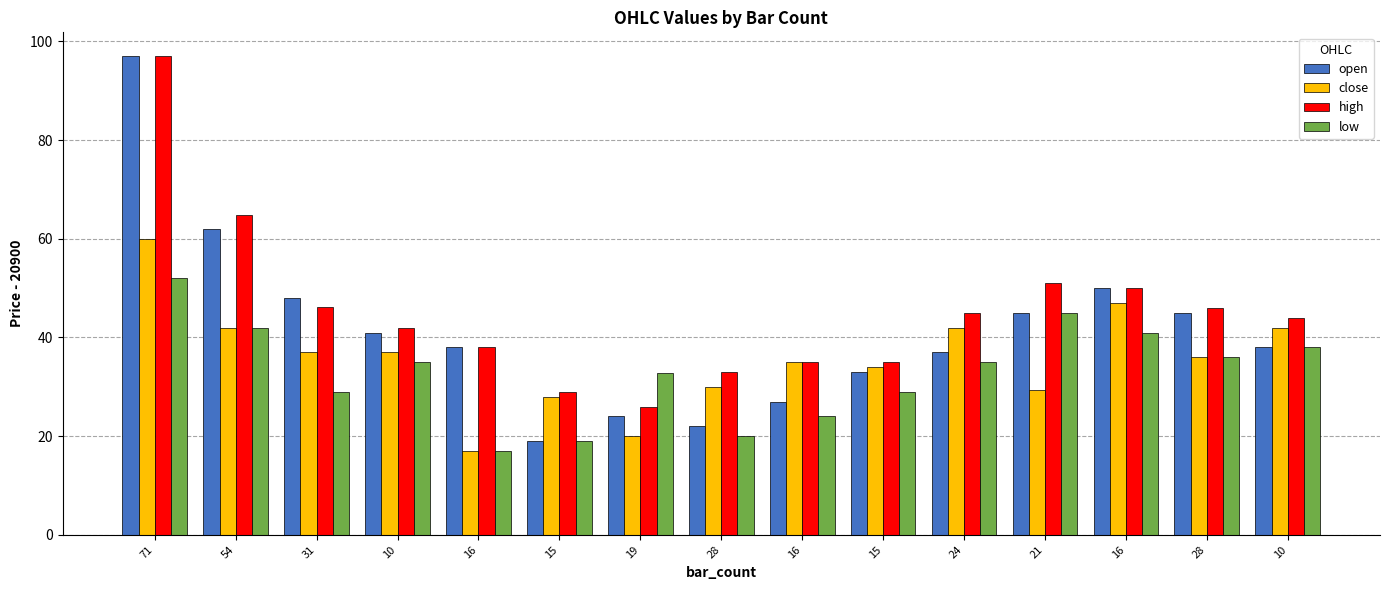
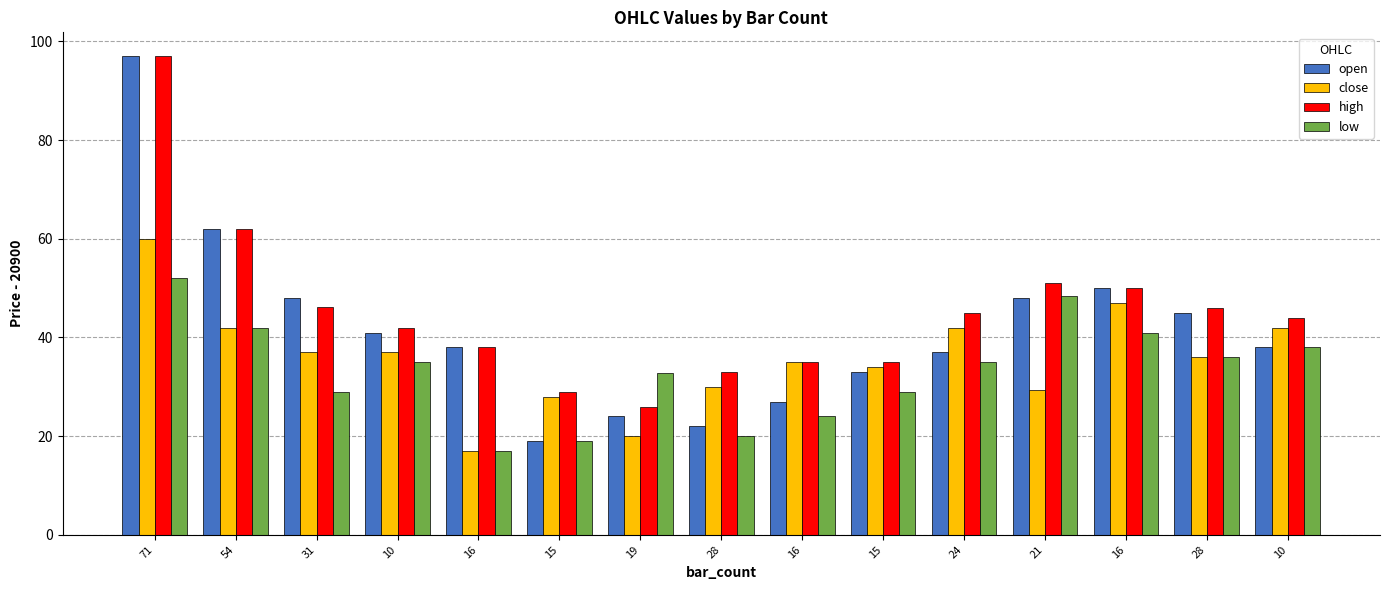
  {
    "open": {
      "71": 97,
      "54": 62,
      "31": 48,
      "19": 24,
      "24": 37,
-     "21": 45
+     "21": 48
    },
    "close": {
      "71": 60,
      "54": 42,
      "31": 37,
      "19": 20,
      "24": 42,
      "21": 29
    },
    "high": {
      "71": 97,
-     "54": 65,
+     "54": 62,
      "31": 46,
      "19": 26,
      "24": 45,
      "21": 51
    },
    "low": {
      "71": 52,
      "54": 42,
      "31": 29,
      "19": 33,
      "24": 35,
-     "21": 45
+     "21": 49
    }
  }
